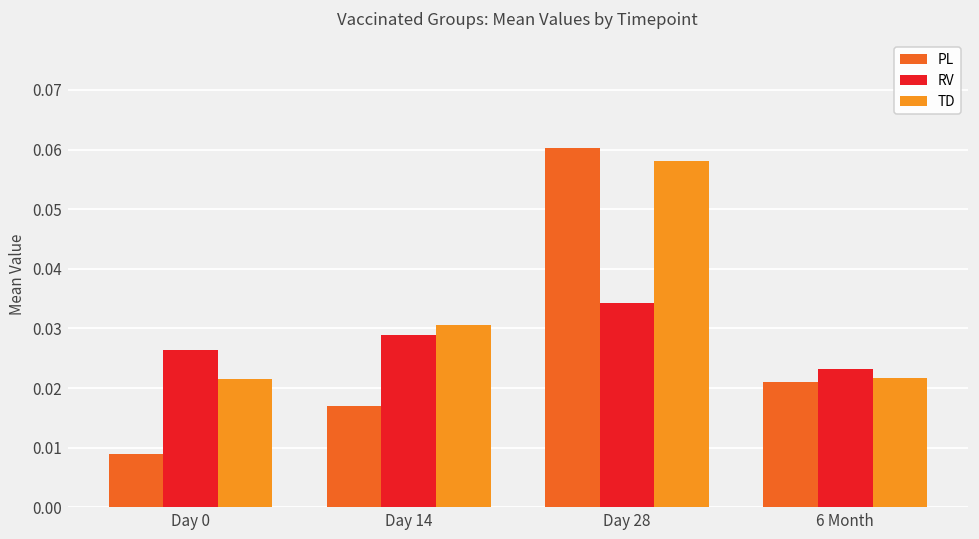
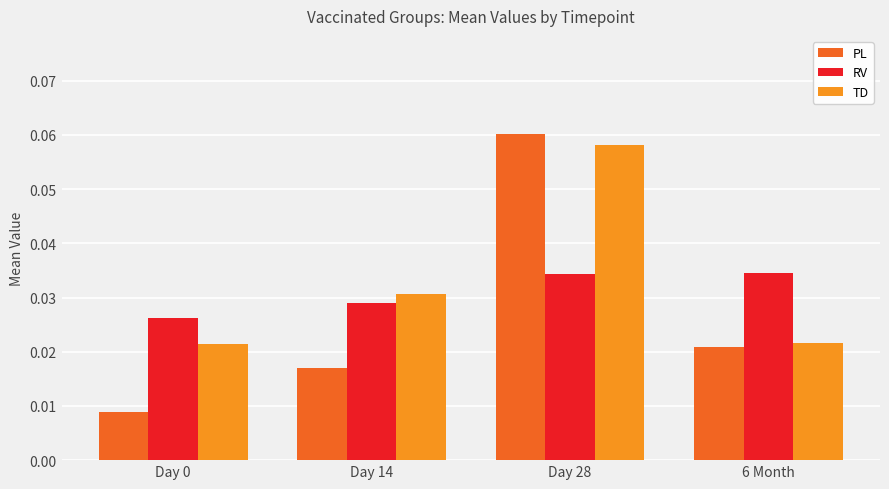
  {
    "RV": {
      "Day 0": 0.026,
      "Day 14": 0.029,
      "Day 28": 0.034,
-     "6 Month": 0.023
+     "6 Month": 0.035
    }
  }
